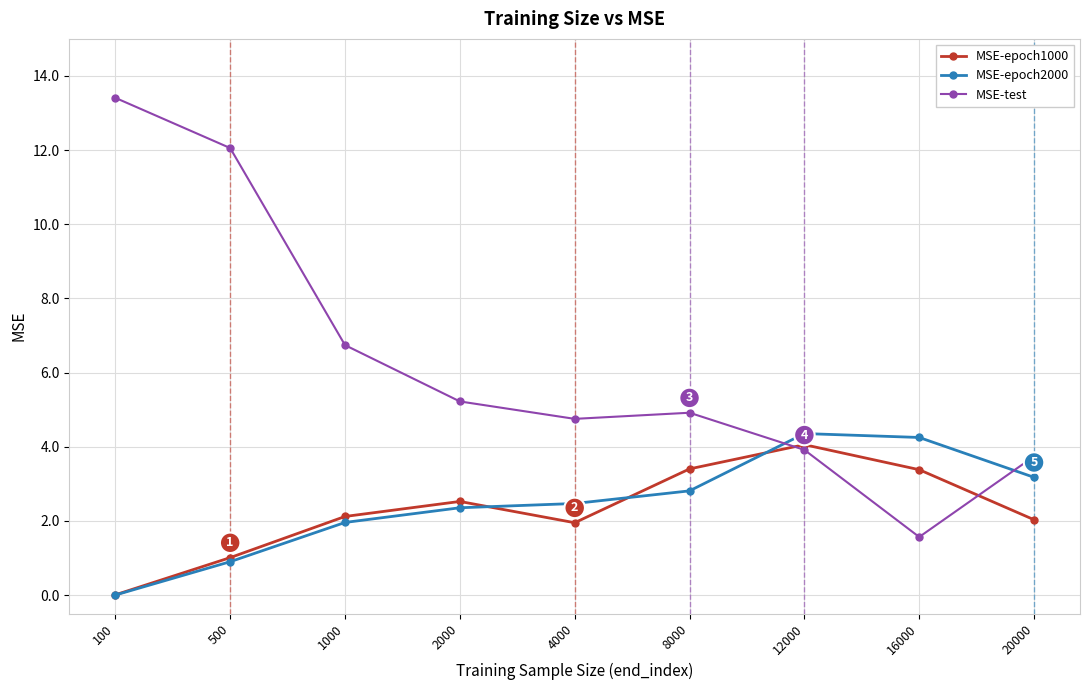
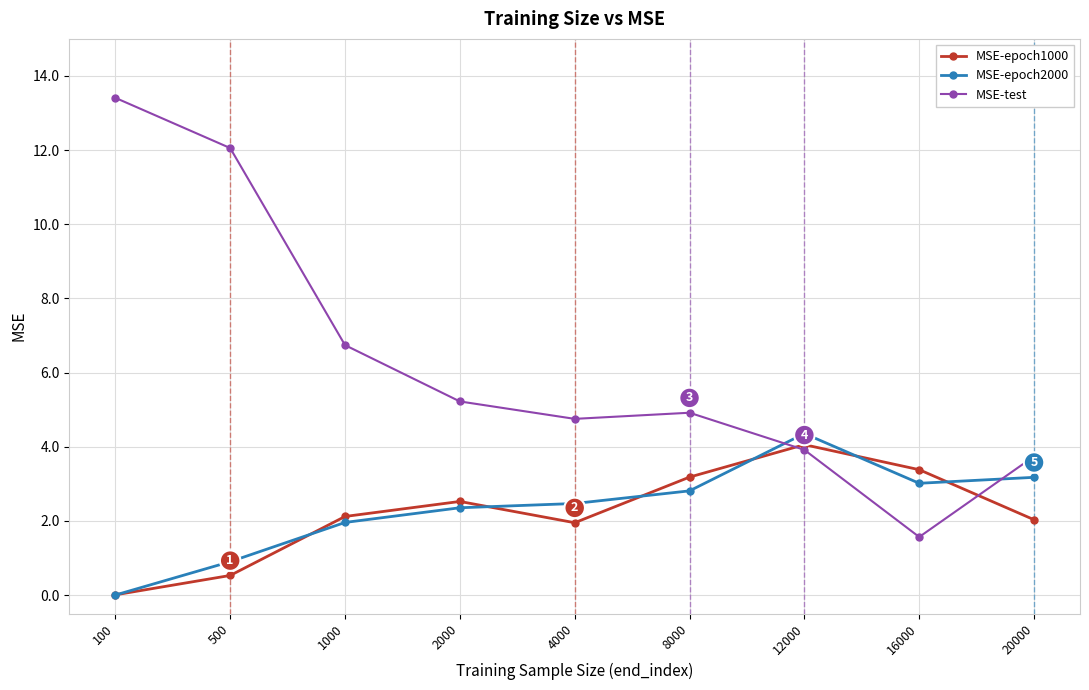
  {
    "MSE-epoch1000": {
-     "500": 1.0,
+     "500": 0.5,
      "1000": 2.1,
      "2000": 2.5,
-     "8000": 3.4,
+     "8000": 3.2,
      "16000": 3.4,
      "20000": 2.0
    },
    "MSE-epoch2000": {
      "1000": 2.0,
      "2000": 2.4,
      "8000": 2.8,
-     "16000": 4.2
+     "16000": 3.0
    },
    "MSE-test": {
      "100": 13.4,
      "500": 12.1,
      "1000": 6.7,
      "2000": 5.2,
      "4000": 4.8,
      "16000": 1.6
    }
  }
